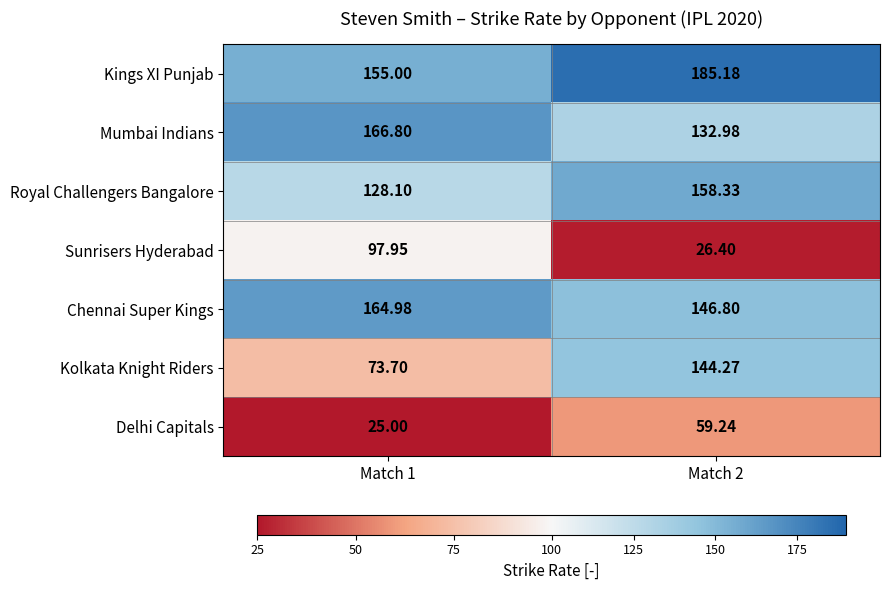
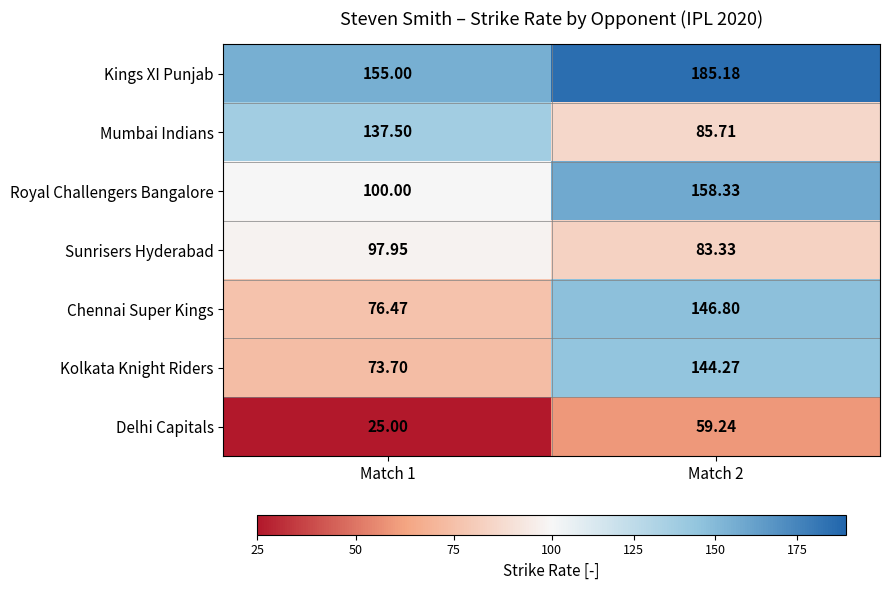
  {
    "Kings XI Punjab": {
      "Match 1": 155.00,
      "Match 2": 185.18
    },
    "Mumbai Indians": {
-     "Match 1": 166.80,
-     "Match 2": 132.98
+     "Match 1": 137.50,
+     "Match 2": 85.71
    },
    "Royal Challengers Bangalore": {
-     "Match 1": 128.10,
+     "Match 1": 100.00,
      "Match 2": 158.33
    },
    "Sunrisers Hyderabad": {
      "Match 1": 97.95,
-     "Match 2": 26.40
+     "Match 2": 83.33
    },
    "Chennai Super Kings": {
-     "Match 1": 164.98,
+     "Match 1": 76.47,
      "Match 2": 146.80
    },
    "Kolkata Knight Riders": {
      "Match 1": 73.70,
      "Match 2": 144.27
    },
    "Delhi Capitals": {
      "Match 1": 25.00,
      "Match 2": 59.24
    }
  }
